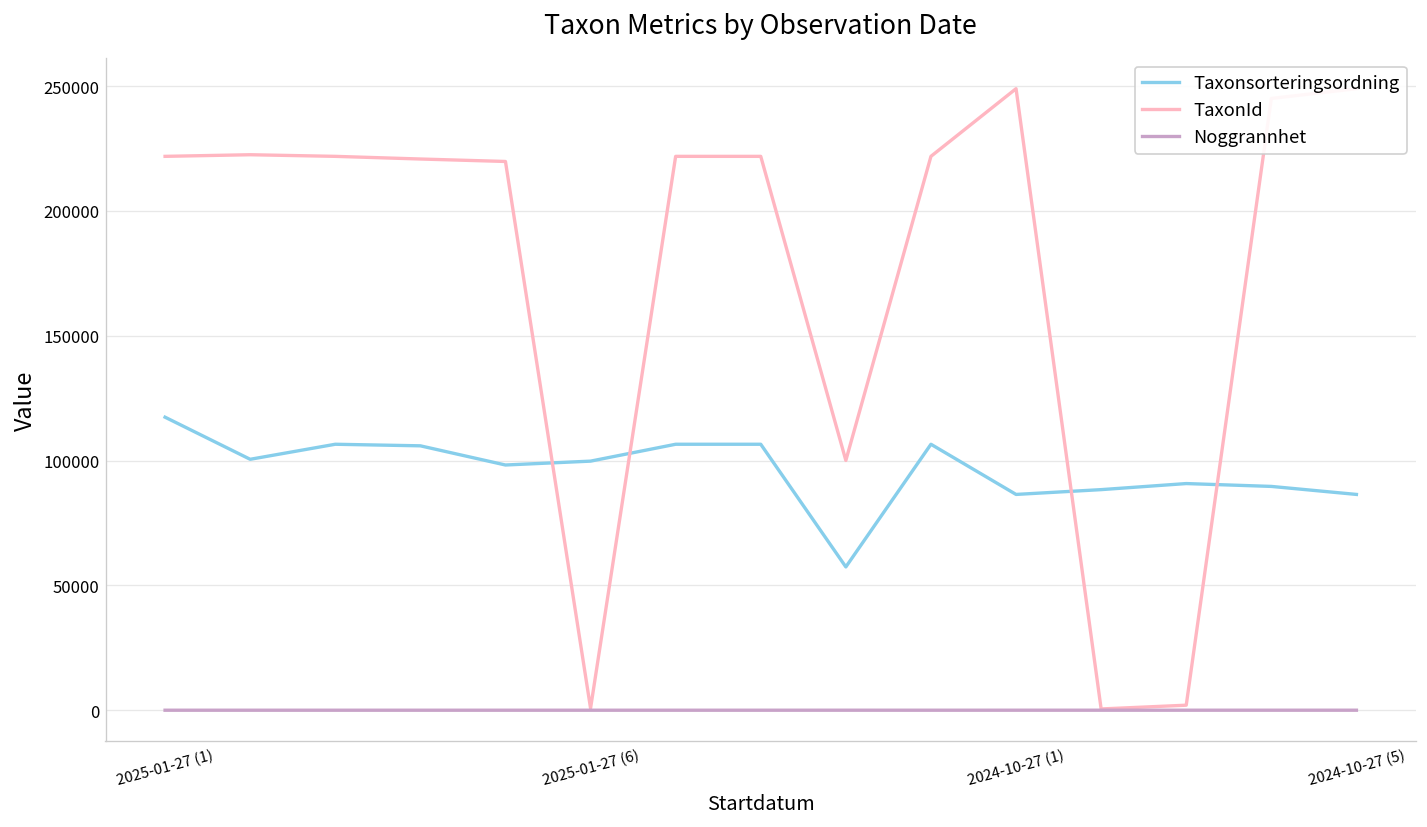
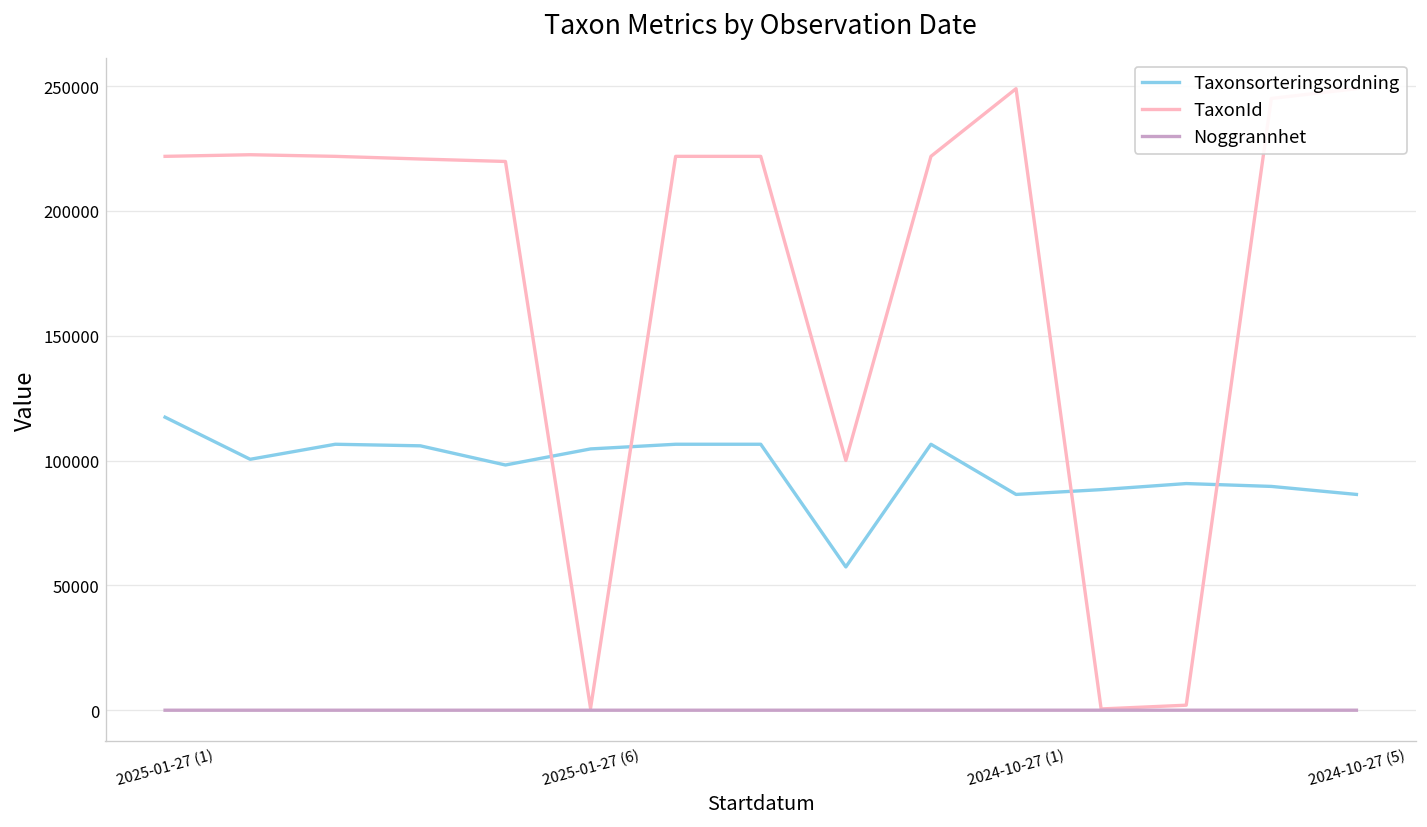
  {
    "Taxonsorteringsordning": {
      "2025-01-27 (1)": 117000,
-     "2025-01-27 (6)": 100000,
+     "2025-01-27 (6)": 105000,
      "2024-10-27 (1)": 86000,
      "2024-10-27 (5)": 86000
    }
  }
